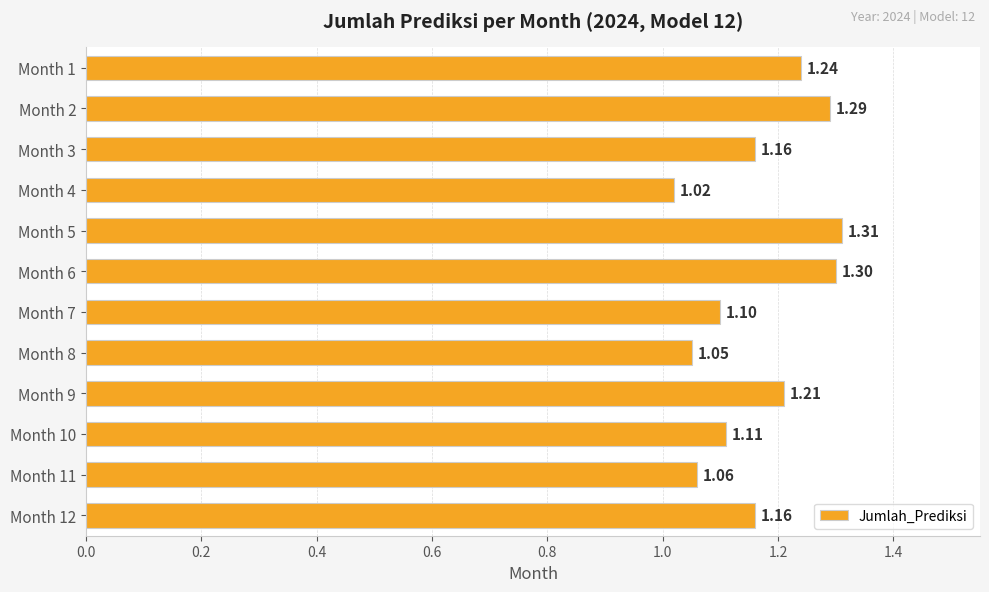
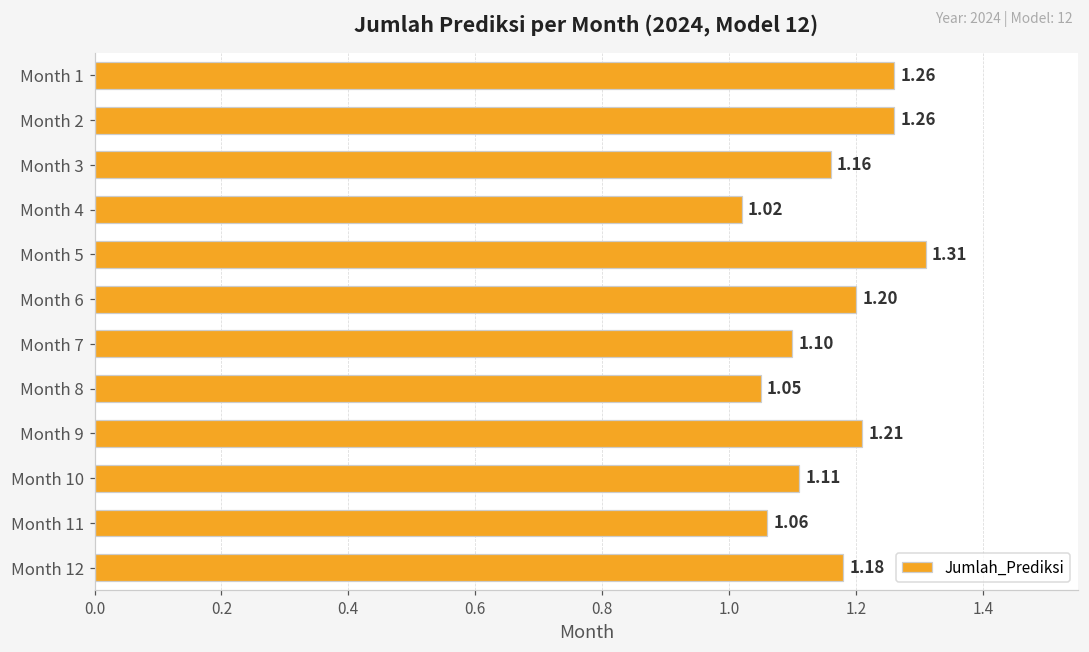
  {
-   "Month 1": 1.24,
-   "Month 2": 1.29,
+   "Month 1": 1.26,
+   "Month 2": 1.26,
    "Month 3": 1.16,
    "Month 4": 1.02,
    "Month 5": 1.31,
-   "Month 6": 1.30,
+   "Month 6": 1.20,
    "Month 7": 1.10,
    "Month 8": 1.05,
    "Month 9": 1.21,
    "Month 10": 1.11,
    "Month 11": 1.06,
-   "Month 12": 1.16
+   "Month 12": 1.18
  }
